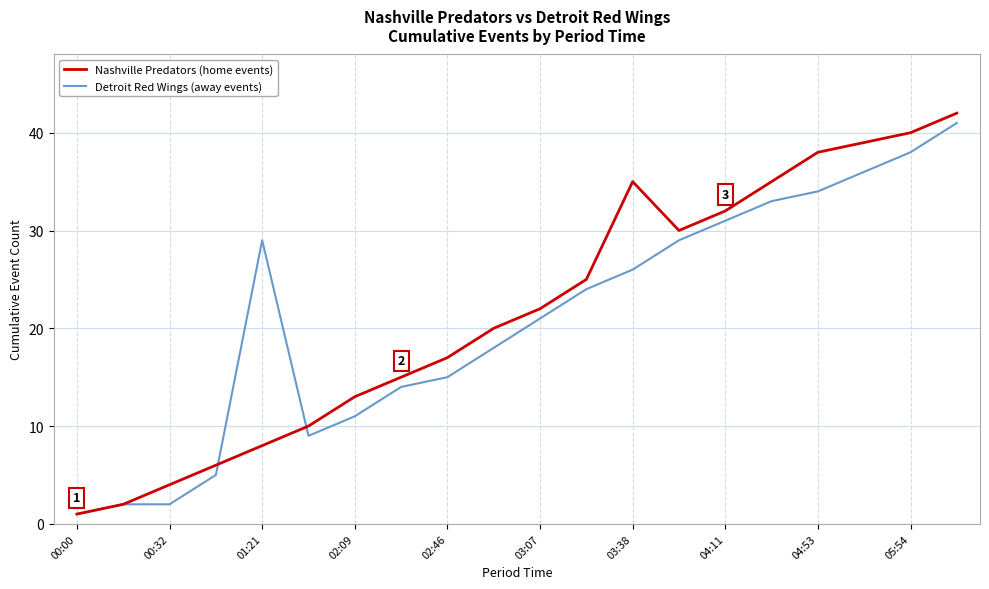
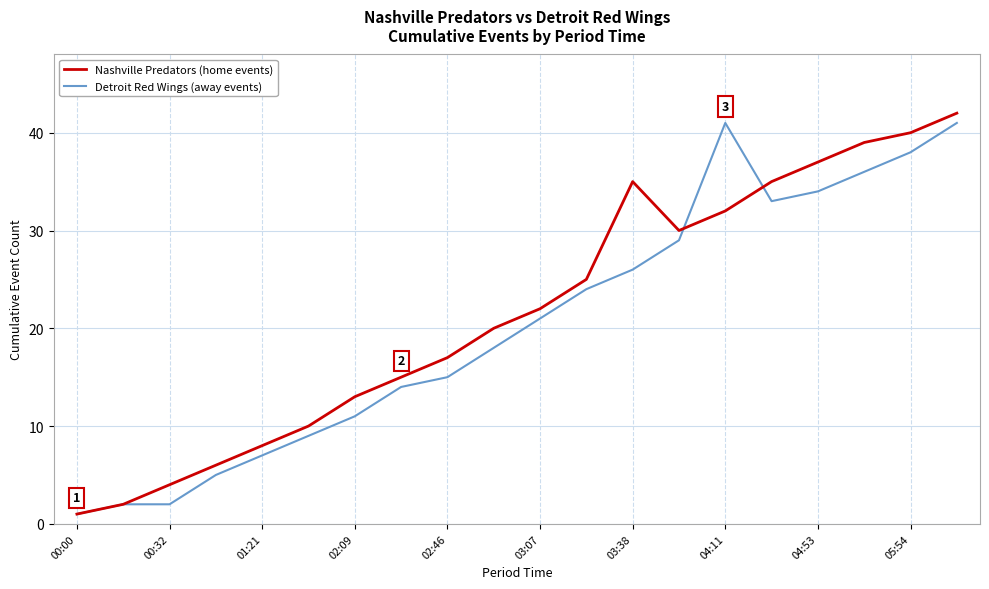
  {
    "Nashville Predators (home events)": {
      "00:32": 4,
      "01:21": 8,
      "02:09": 13,
      "02:46": 17,
      "03:07": 22,
      "03:38": 35,
      "04:11": 32,
-     "04:53": 38,
+     "04:53": 37,
      "05:54": 40
    },
    "Detroit Red Wings (away events)": {
      "00:32": 2,
-     "01:21": 29,
+     "01:21": 7,
      "02:09": 11,
      "02:46": 15,
      "03:07": 21,
      "03:38": 26,
-     "04:11": 31,
+     "04:11": 41,
      "04:53": 34,
      "05:54": 38
    }
  }
